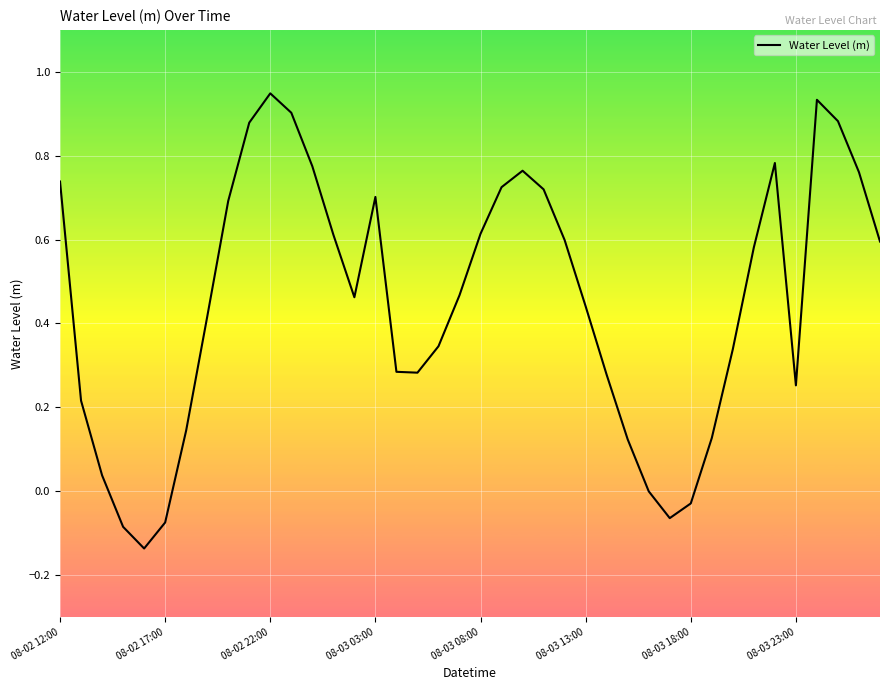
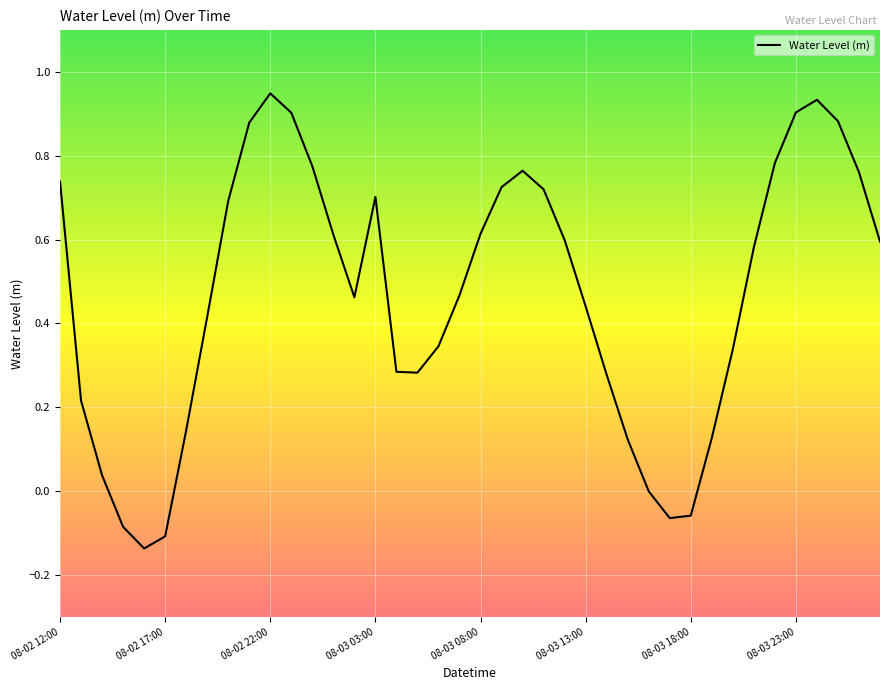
  {
    "08-02 12:00": 0.74,
-   "08-02 17:00": -0.07,
+   "08-02 17:00": -0.11,
    "08-02 22:00": 0.95,
    "08-03 03:00": 0.70,
    "08-03 08:00": 0.61,
    "08-03 13:00": 0.44,
-   "08-03 18:00": -0.03,
-   "08-03 23:00": 0.25
+   "08-03 18:00": -0.06,
+   "08-03 23:00": 0.90
  }
